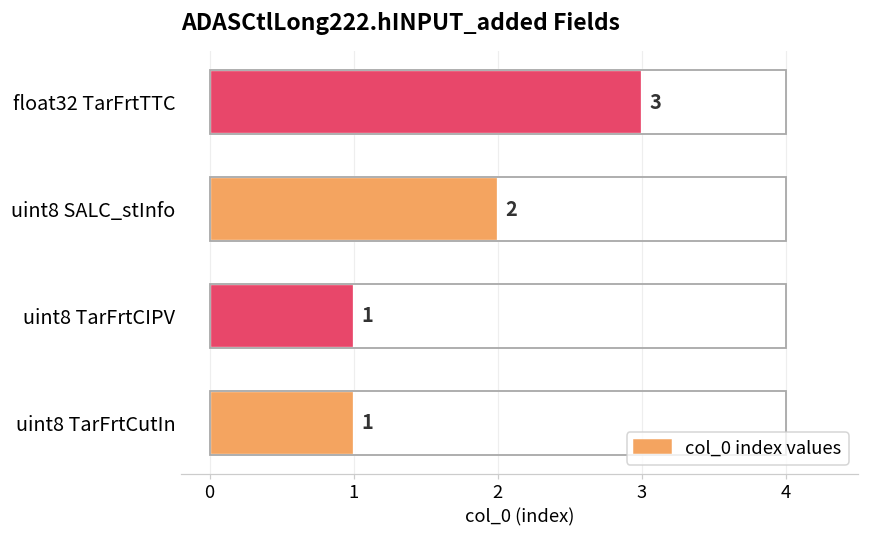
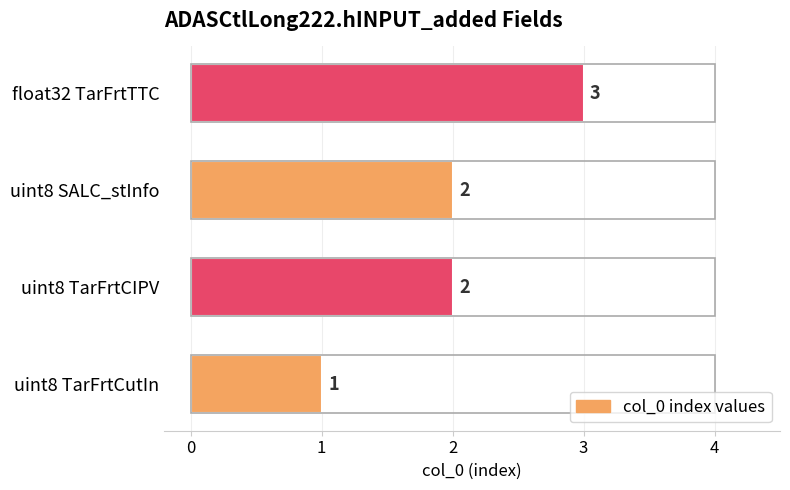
  {
    "float32 TarFrtTTC": 3,
    "uint8 SALC_stInfo": 2,
-   "uint8 TarFrtCIPV": 1,
+   "uint8 TarFrtCIPV": 2,
    "uint8 TarFrtCutIn": 1
  }
